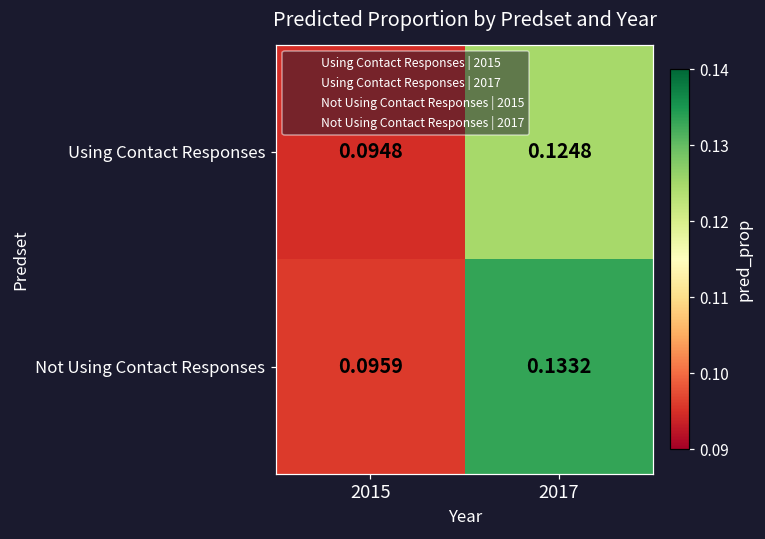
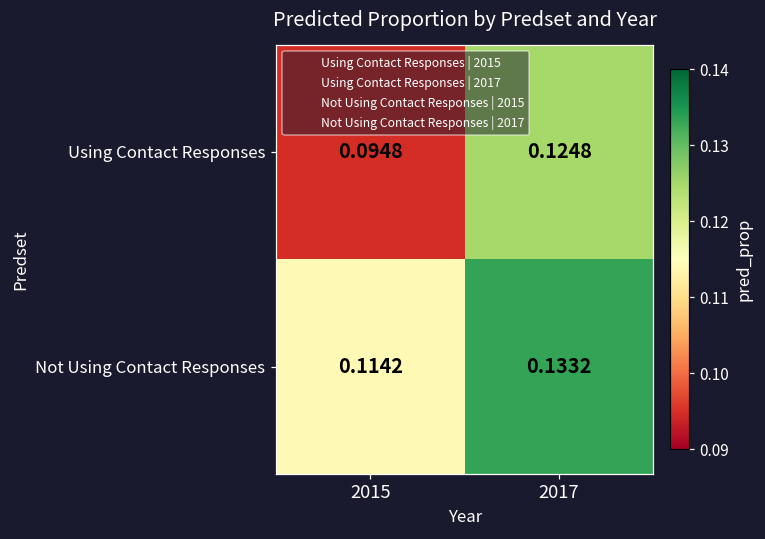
  {
    "Using Contact Responses": {
      "2015": 0.0948,
      "2017": 0.1248
    },
    "Not Using Contact Responses": {
-     "2015": 0.0959,
+     "2015": 0.1142,
      "2017": 0.1332
    }
  }
